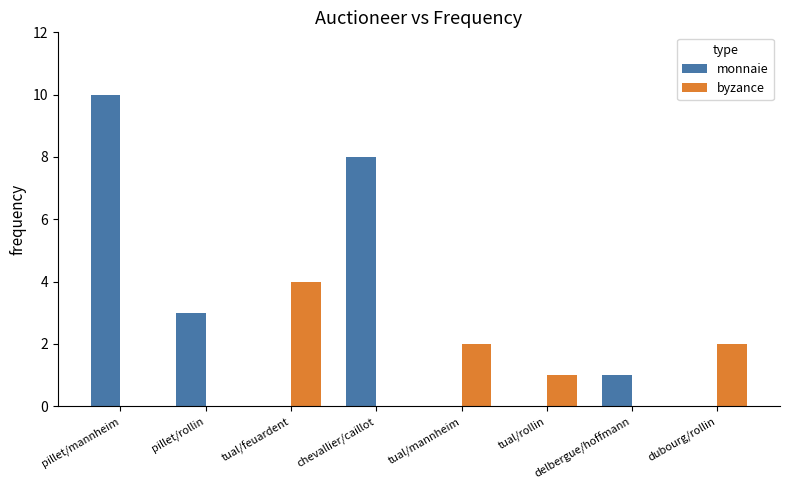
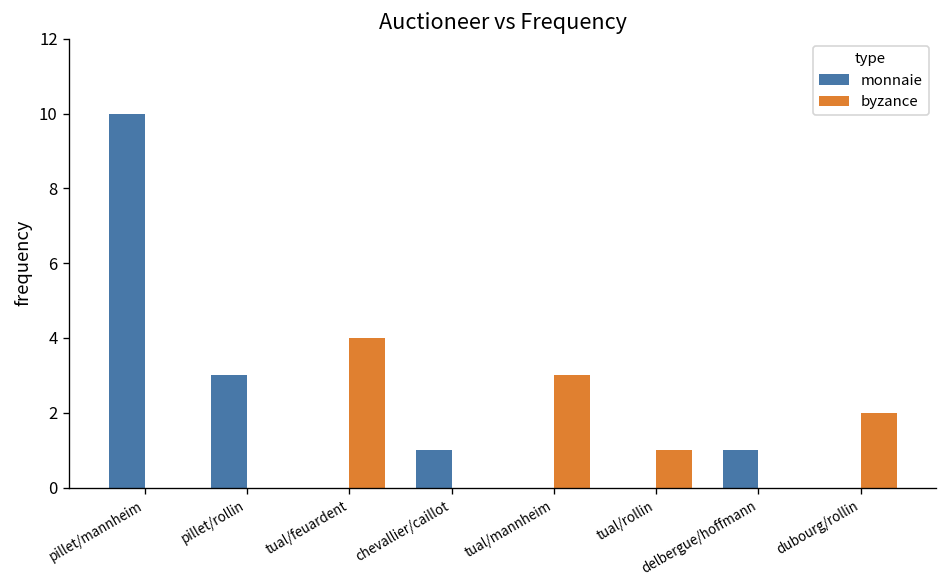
  {
    "monnaie": {
      "pillet/mannheim": 10,
      "pillet/rollin": 3,
      "tual/feuardent": 0,
-     "chevallier/caillot": 8,
+     "chevallier/caillot": 1,
      "tual/mannheim": 0,
      "tual/rollin": 0,
      "delbergue/hoffmann": 1,
      "dubourg/rollin": 0
    },
    "byzance": {
      "pillet/mannheim": 0,
      "pillet/rollin": 0,
      "tual/feuardent": 4,
      "chevallier/caillot": 0,
-     "tual/mannheim": 2,
+     "tual/mannheim": 3,
      "tual/rollin": 1,
      "delbergue/hoffmann": 0,
      "dubourg/rollin": 2
    }
  }
